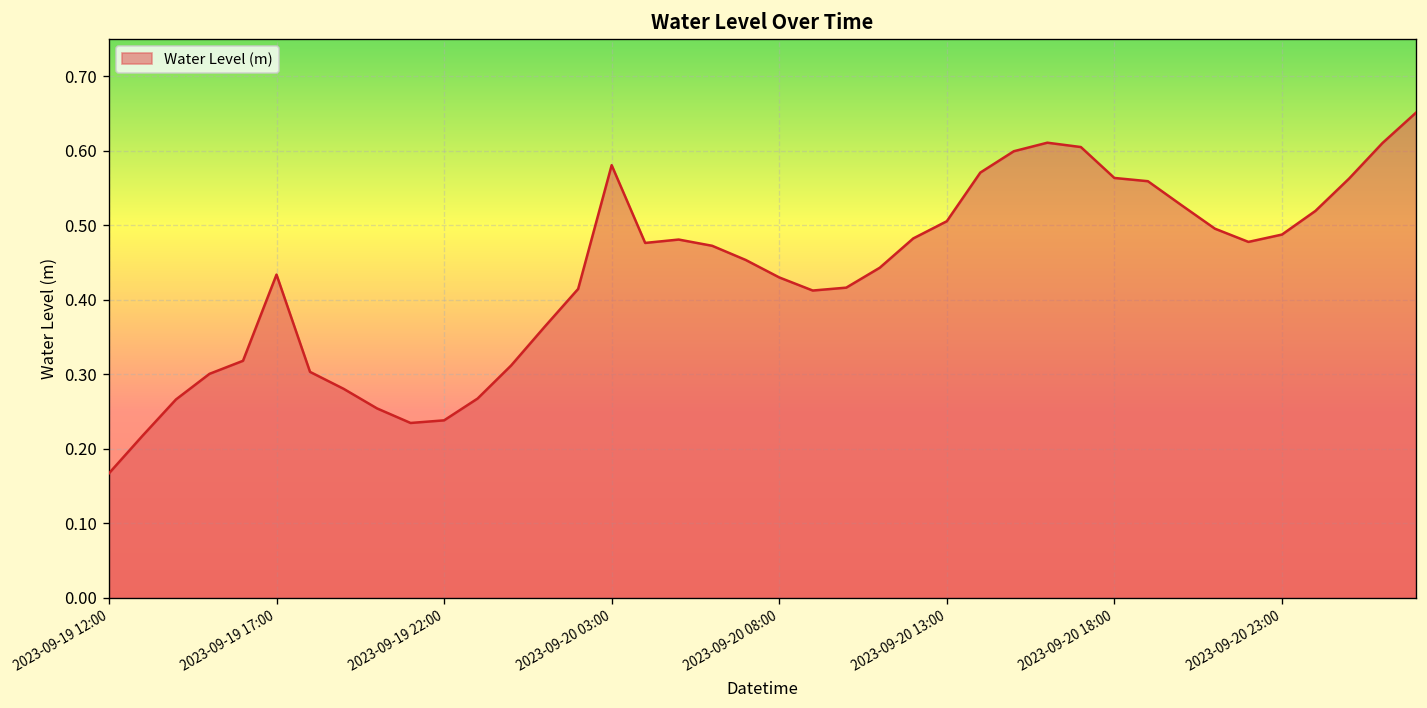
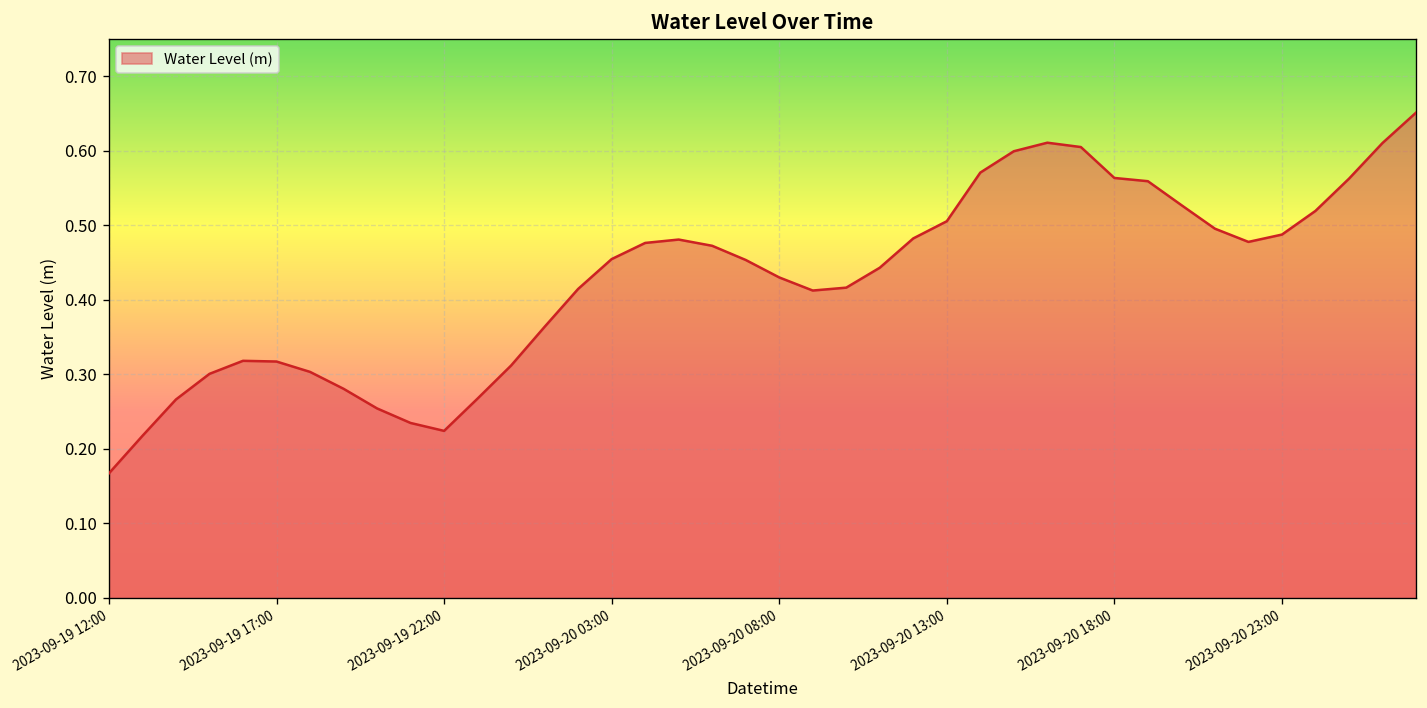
  {
    "2023-09-19 12:00": 0.17,
-   "2023-09-19 17:00": 0.43,
-   "2023-09-19 22:00": 0.24,
-   "2023-09-20 03:00": 0.58,
+   "2023-09-19 17:00": 0.32,
+   "2023-09-19 22:00": 0.22,
+   "2023-09-20 03:00": 0.45,
    "2023-09-20 08:00": 0.43,
    "2023-09-20 13:00": 0.51,
    "2023-09-20 18:00": 0.56,
    "2023-09-20 23:00": 0.49
  }
